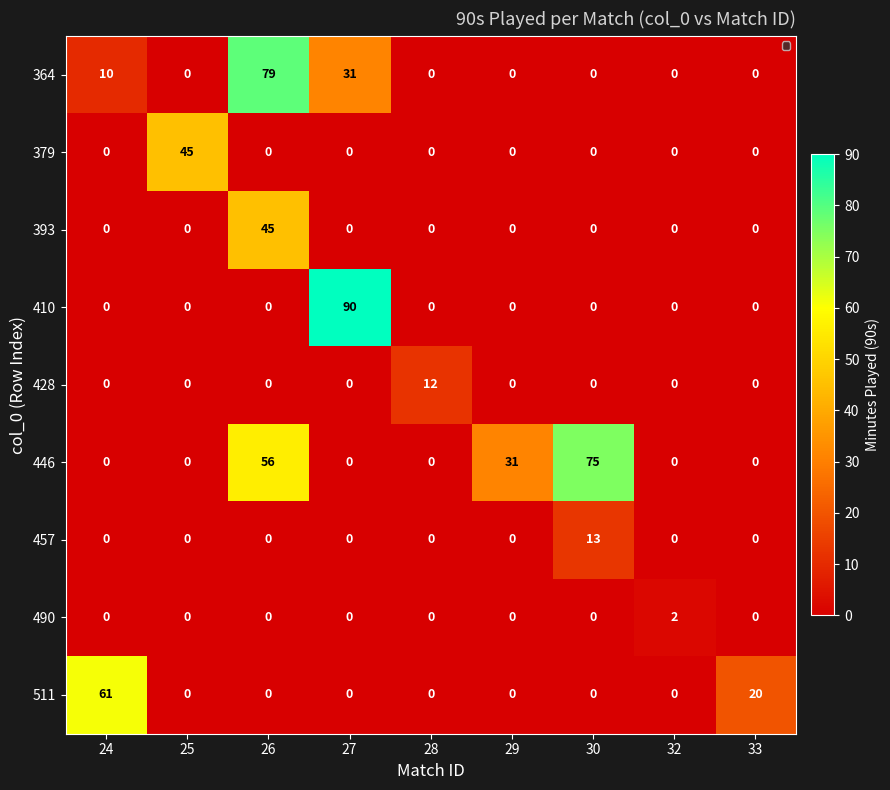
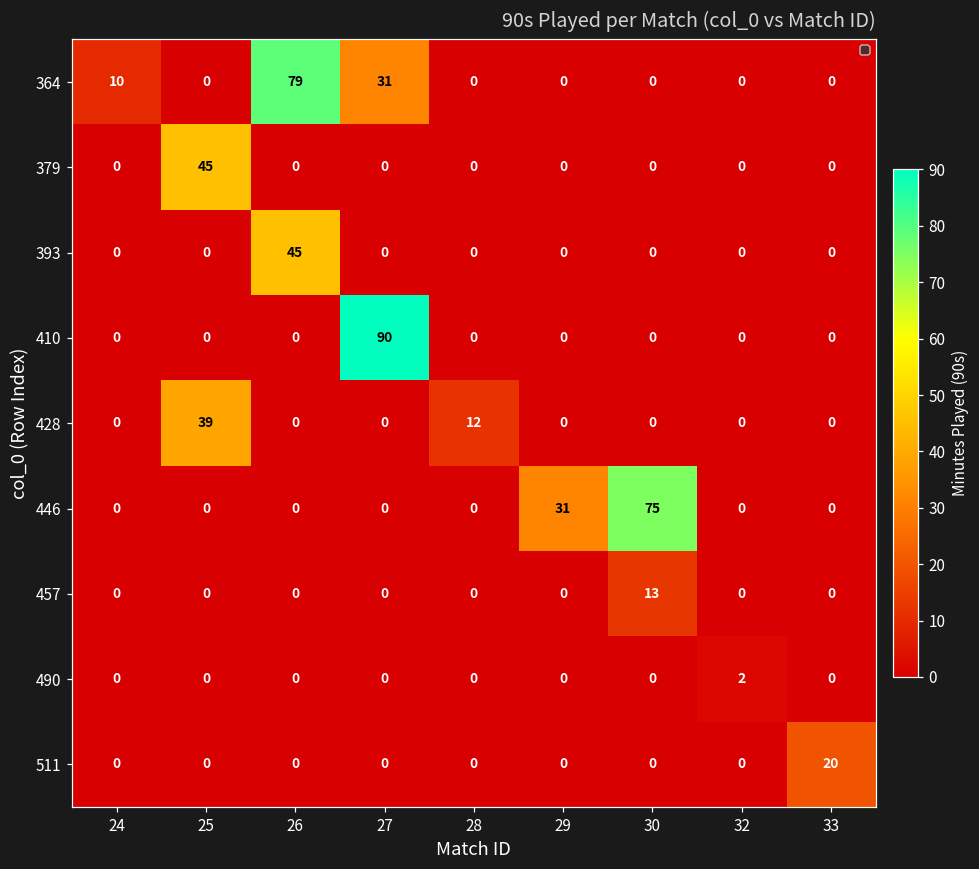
  {
    "364": {
      "24": 10,
      "25": 0,
      "26": 79,
      "27": 31,
      "28": 0,
      "29": 0,
      "30": 0,
      "32": 0,
      "33": 0
    },
    "379": {
      "24": 0,
      "25": 45,
      "26": 0,
      "27": 0,
      "28": 0,
      "29": 0,
      "30": 0,
      "32": 0,
      "33": 0
    },
    "393": {
      "24": 0,
      "25": 0,
      "26": 45,
      "27": 0,
      "28": 0,
      "29": 0,
      "30": 0,
      "32": 0,
      "33": 0
    },
    "410": {
      "24": 0,
      "25": 0,
      "26": 0,
      "27": 90,
      "28": 0,
      "29": 0,
      "30": 0,
      "32": 0,
      "33": 0
    },
    "428": {
      "24": 0,
-     "25": 0,
+     "25": 39,
      "26": 0,
      "27": 0,
      "28": 12,
      "29": 0,
      "30": 0,
      "32": 0,
      "33": 0
    },
    "446": {
      "24": 0,
      "25": 0,
-     "26": 56,
+     "26": 0,
      "27": 0,
      "28": 0,
      "29": 31,
      "30": 75,
      "32": 0,
      "33": 0
    },
    "457": {
      "24": 0,
      "25": 0,
      "26": 0,
      "27": 0,
      "28": 0,
      "29": 0,
      "30": 13,
      "32": 0,
      "33": 0
    },
    "490": {
      "24": 0,
      "25": 0,
      "26": 0,
      "27": 0,
      "28": 0,
      "29": 0,
      "30": 0,
      "32": 2,
      "33": 0
    },
    "511": {
-     "24": 61,
+     "24": 0,
      "25": 0,
      "26": 0,
      "27": 0,
      "28": 0,
      "29": 0,
      "30": 0,
      "32": 0,
      "33": 20
    }
  }
